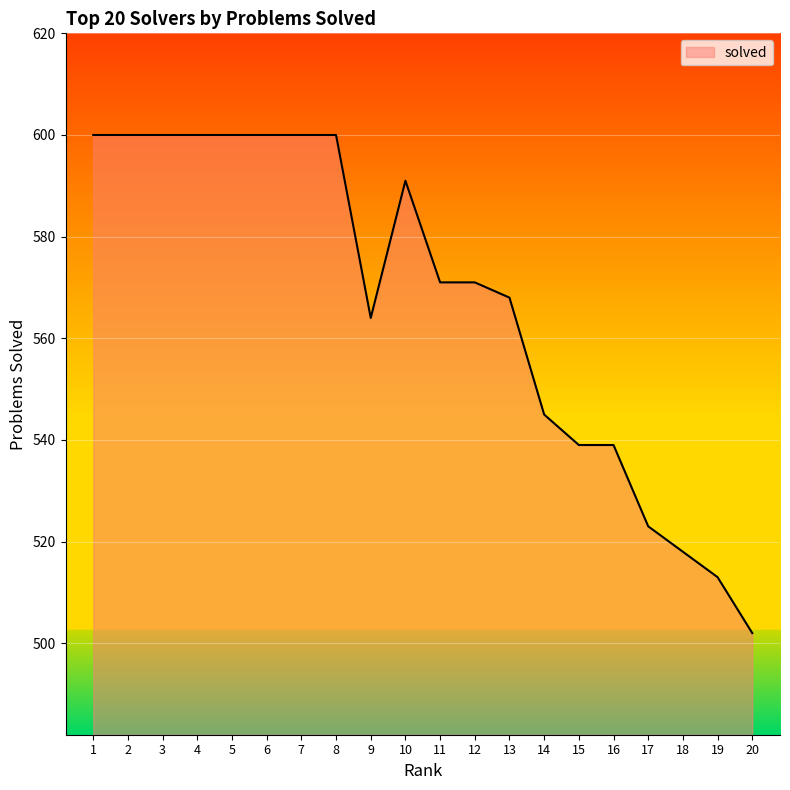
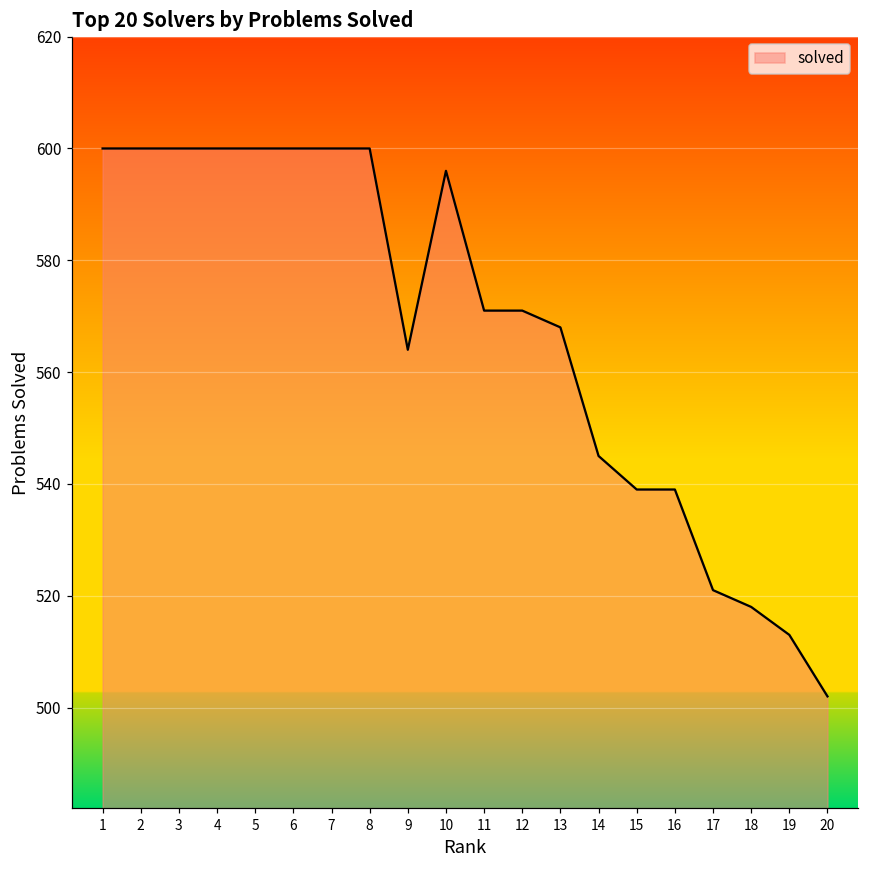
  {
    "1": 600,
    "2": 600,
    "3": 600,
    "4": 600,
    "5": 600,
    "6": 600,
    "7": 600,
    "8": 600,
    "9": 564,
-   "10": 591,
+   "10": 596,
    "11": 571,
    "12": 571,
    "13": 568,
    "14": 545,
    "15": 539,
    "16": 539,
-   "17": 523,
+   "17": 521,
    "18": 518,
    "19": 513,
    "20": 502
  }
